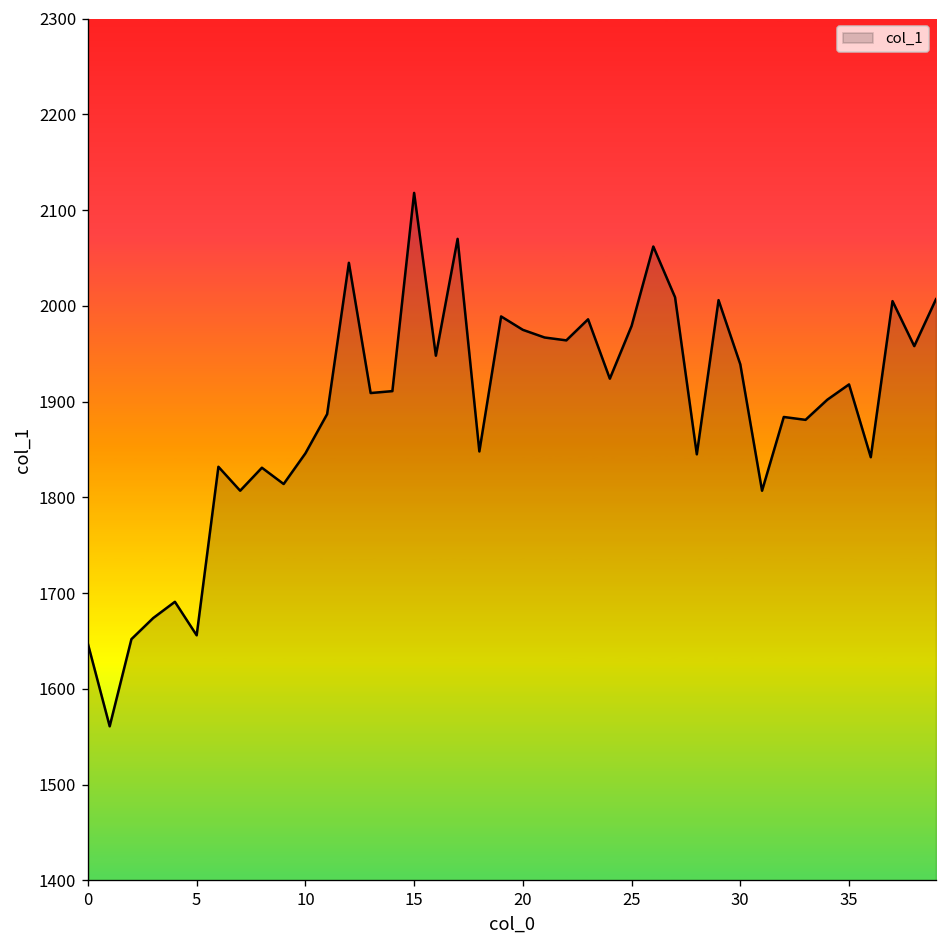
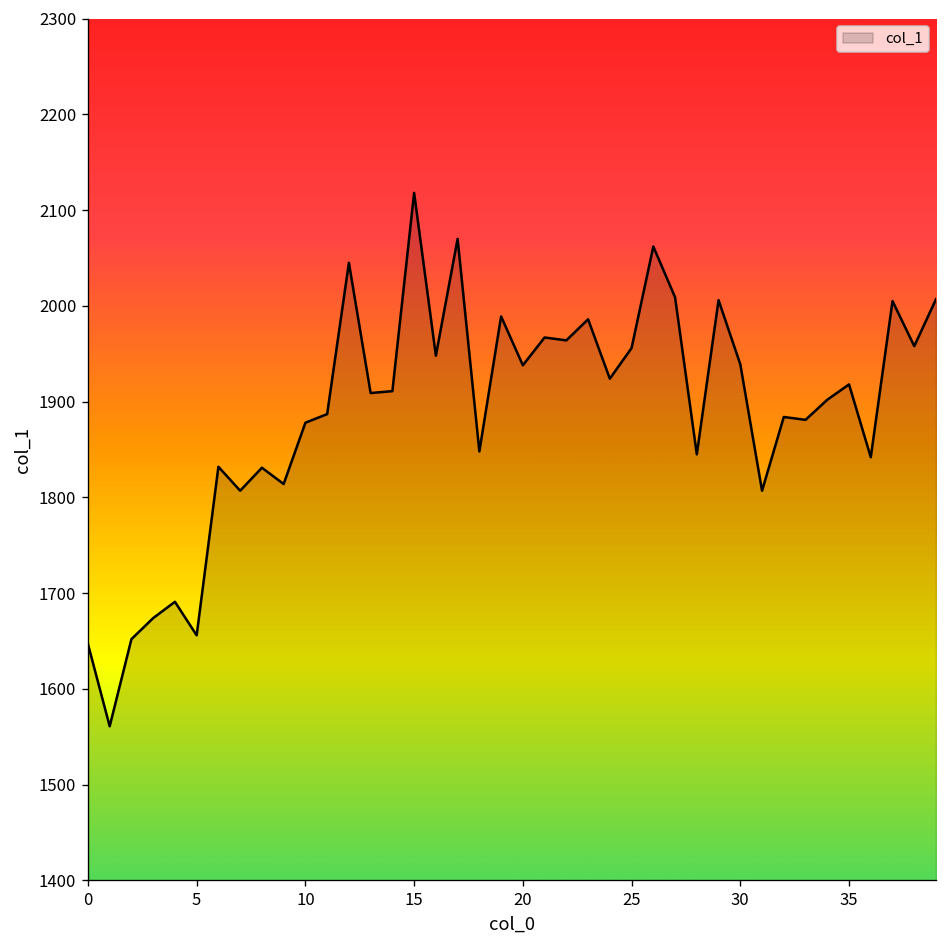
  {
    "0": 1650,
    "5": 1660,
-   "10": 1850,
+   "10": 1880,
    "15": 2120,
-   "20": 1980,
-   "25": 1980,
+   "20": 1940,
+   "25": 1960,
    "30": 1940,
    "35": 1920
  }
